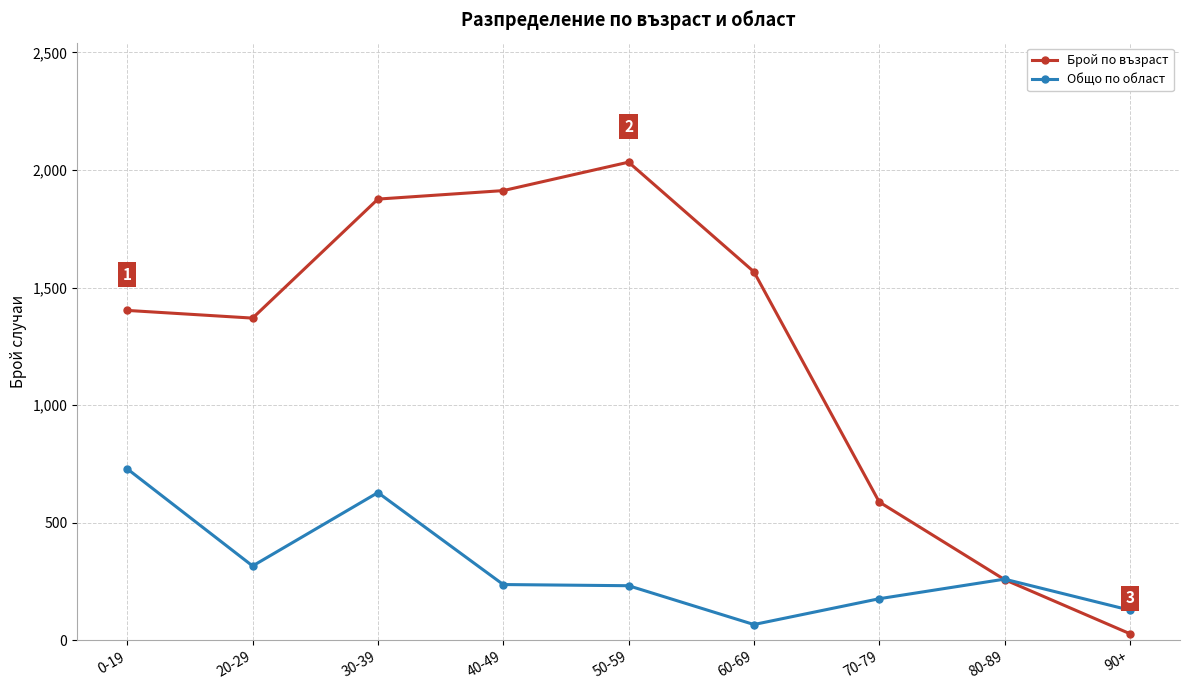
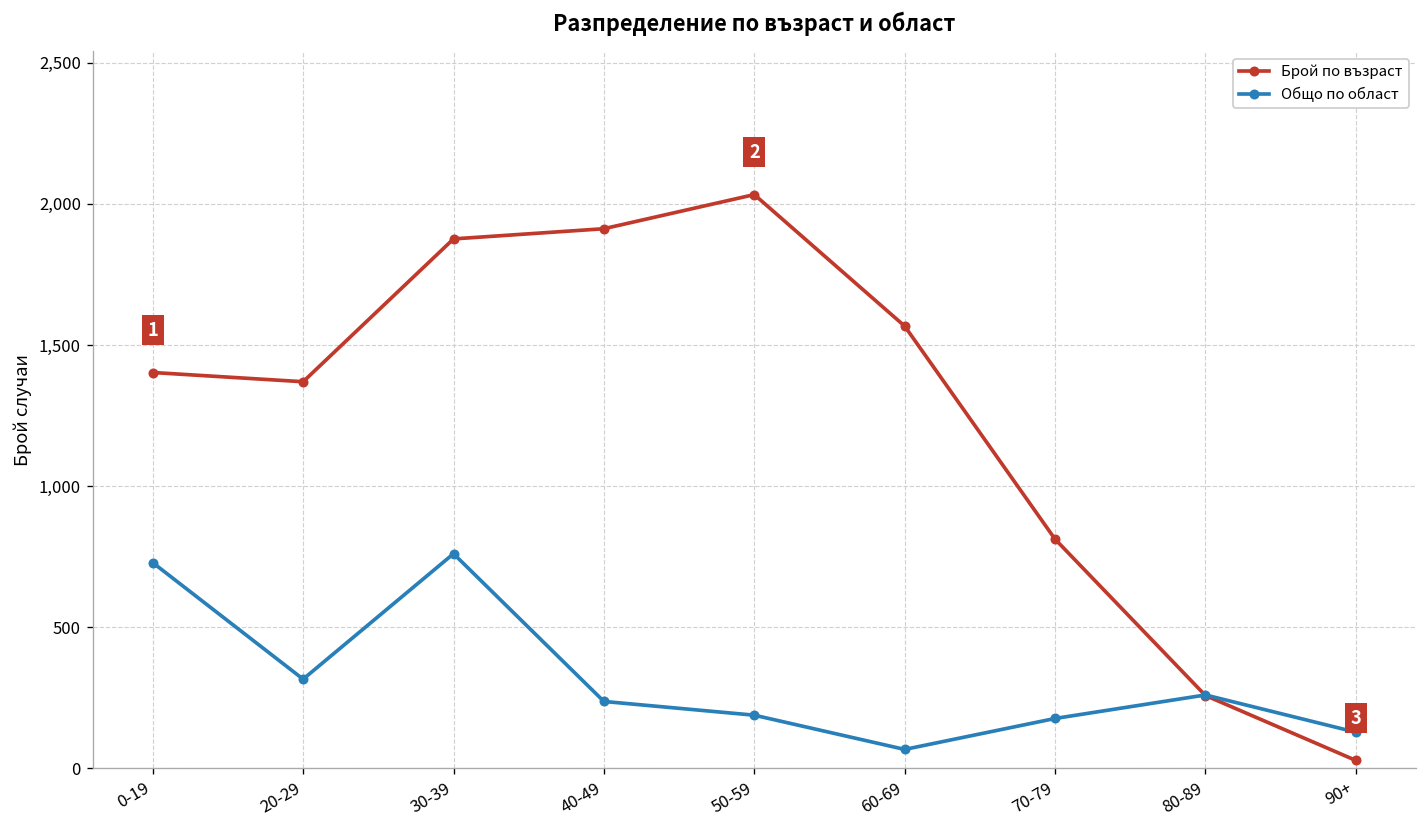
  {
    "Брой по възраст": {
      "0-19": "1,400",
      "20-29": "1,370",
      "30-39": "1,880",
      "40-49": "1,910",
      "50-59": "2,030",
      "60-69": "1,570",
-     "70-79": "590",
+     "70-79": "810",
      "90+": "30"
    },
    "Общо по област": {
      "0-19": "730",
      "20-29": "320",
-     "30-39": "630",
+     "30-39": "760",
      "40-49": "240",
-     "50-59": "230",
+     "50-59": "190",
      "60-69": "70",
      "70-79": "180"
    }
  }
